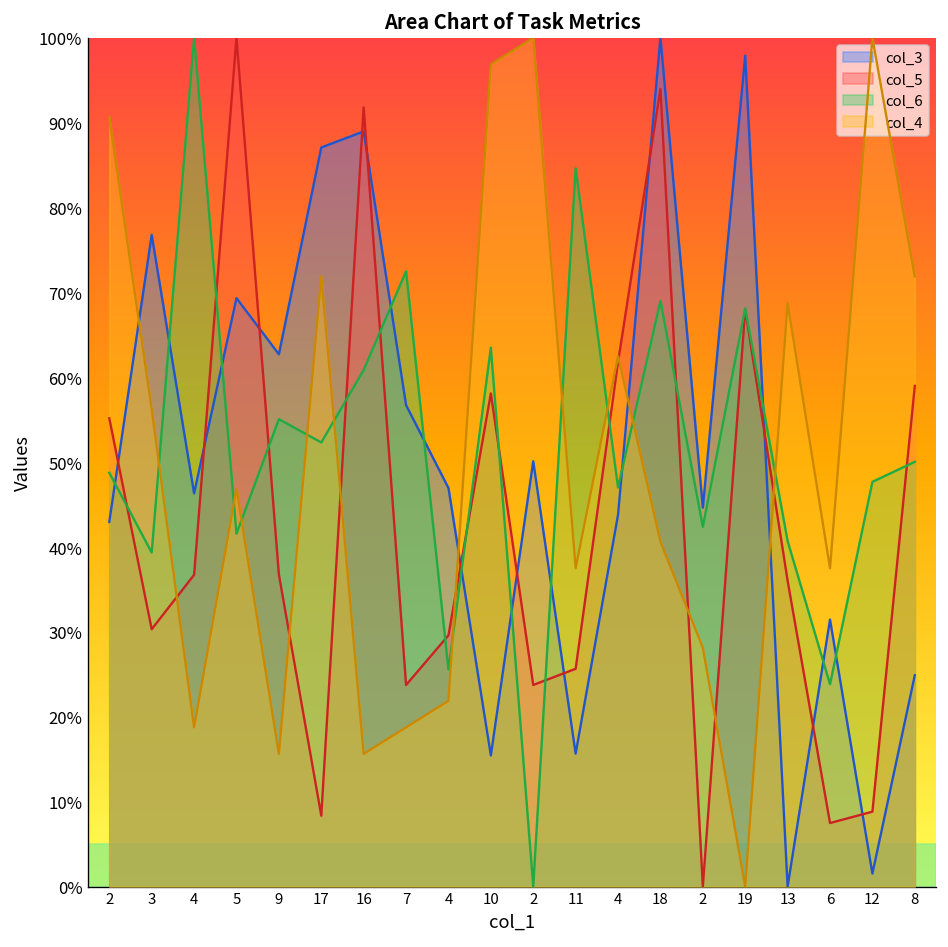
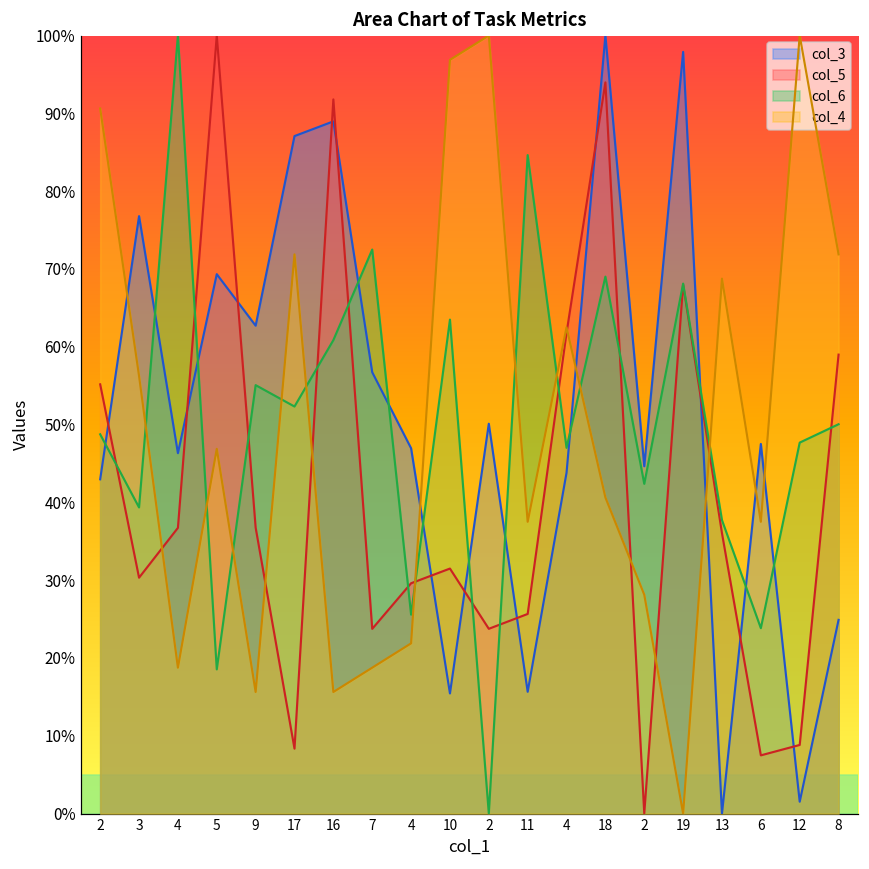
  {
    "col_3": {
      "3": "77%",
      "5": "69%",
      "9": "63%",
      "17": "87%",
      "16": "89%",
      "7": "57%",
      "10": "15%",
      "11": "16%",
      "18": "100%",
      "19": "98%",
-     "6": "31%",
+     "6": "48%",
      "8": "25%"
    },
    "col_5": {
      "3": "30%",
      "5": "100%",
      "9": "37%",
      "17": "8%",
      "16": "92%",
      "7": "24%",
-     "10": "58%",
+     "10": "31%",
      "11": "26%",
      "18": "94%",
      "13": "36%",
      "6": "7%",
      "12": "9%",
      "8": "59%"
    },
    "col_6": {
      "3": "39%",
-     "5": "42%",
+     "5": "19%",
      "9": "55%",
      "17": "52%",
      "16": "61%",
      "7": "72%",
      "10": "63%",
      "11": "85%",
      "18": "69%",
-     "13": "41%",
+     "13": "38%",
      "6": "24%",
      "12": "48%",
      "8": "50%"
    },
    "col_4": {
      "3": "56%",
      "5": "47%",
      "9": "16%",
      "17": "72%",
      "16": "16%",
      "7": "19%",
      "10": "97%",
      "11": "38%",
      "18": "41%",
      "13": "69%",
      "6": "38%",
      "12": "100%",
      "8": "72%"
    }
  }
